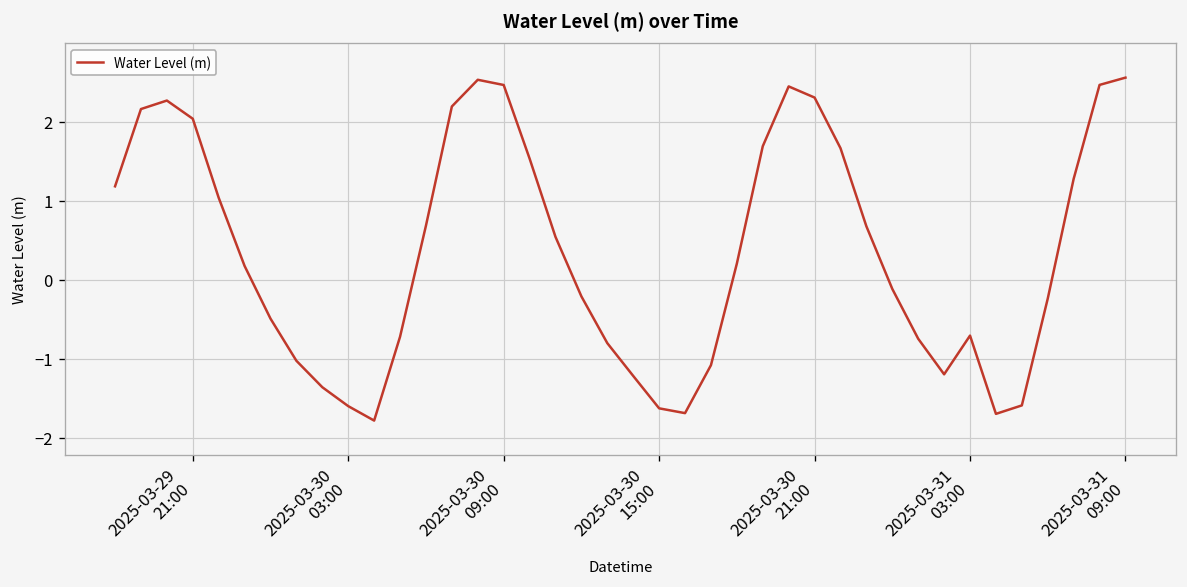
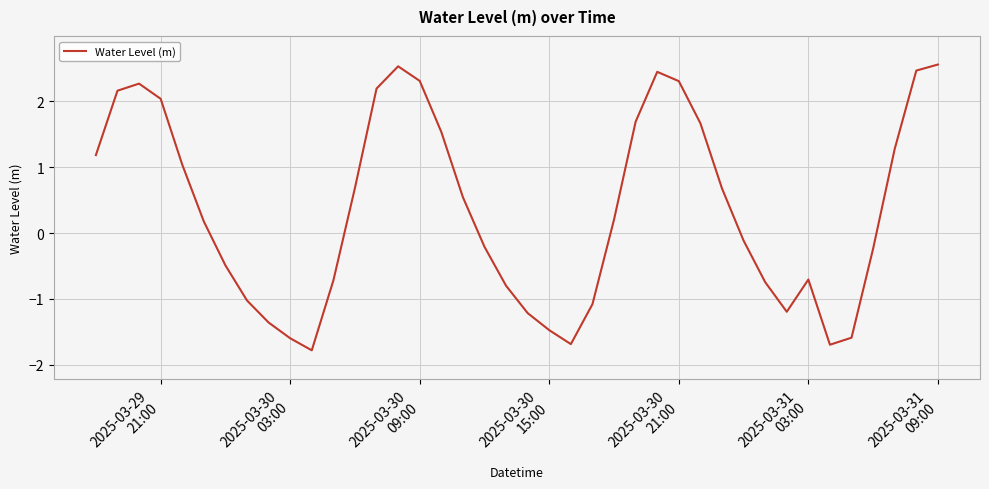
  {
    "2025-03-29 21:00": 2.0,
    "2025-03-30 03:00": -1.6,
-   "2025-03-30 09:00": 2.5,
-   "2025-03-30 15:00": -1.6,
+   "2025-03-30 09:00": 2.3,
+   "2025-03-30 15:00": -1.5,
    "2025-03-30 21:00": 2.3,
    "2025-03-31 03:00": -0.7,
    "2025-03-31 09:00": 2.6
  }
